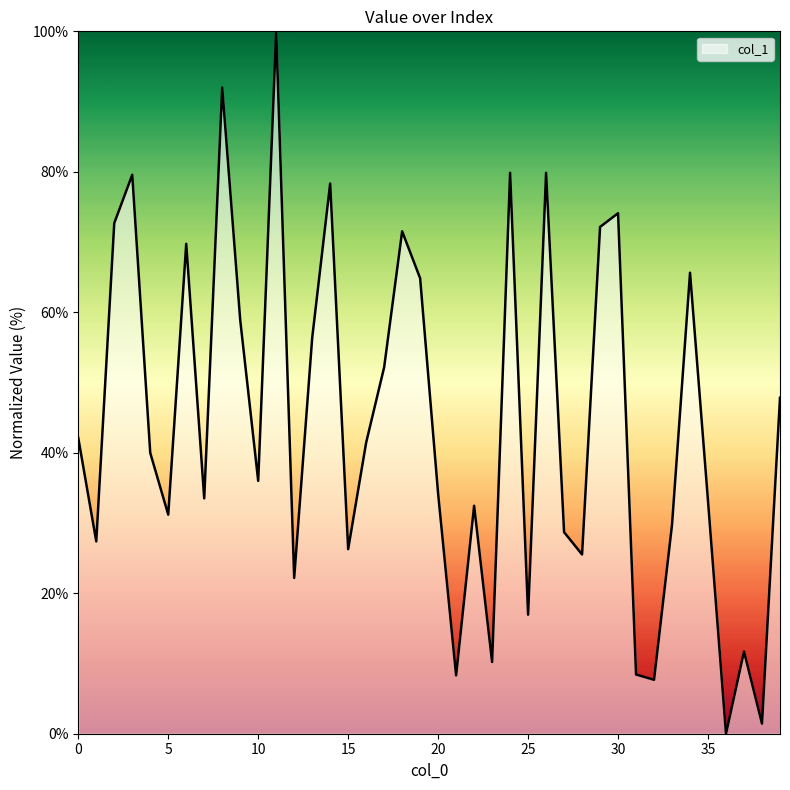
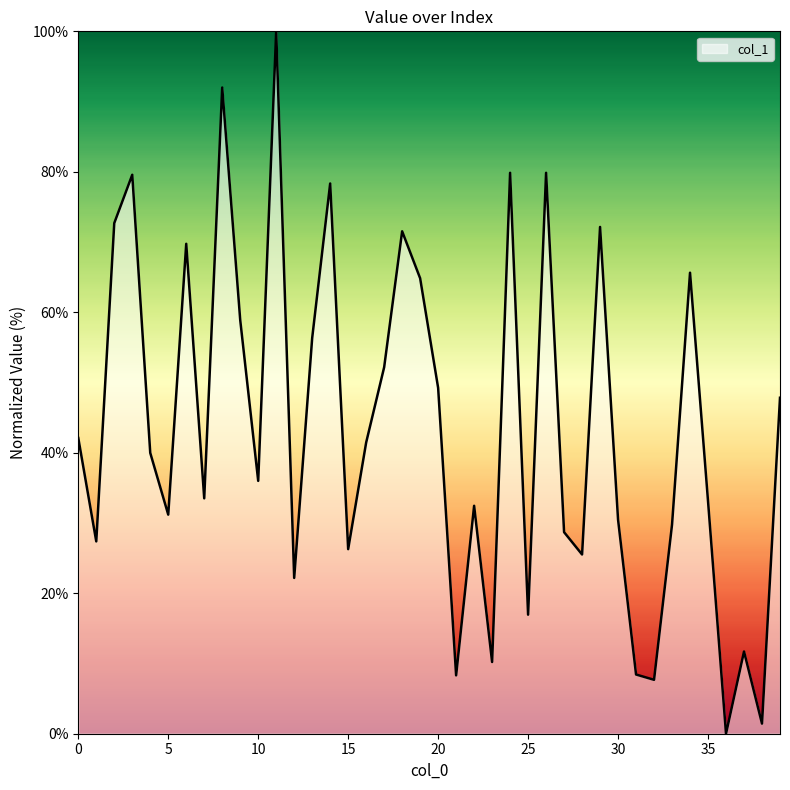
  {
    "0": "42%",
    "5": "31%",
    "10": "36%",
    "15": "26%",
-   "20": "34%",
+   "20": "49%",
    "25": "17%",
-   "30": "74%",
+   "30": "30%",
    "35": "33%"
  }
